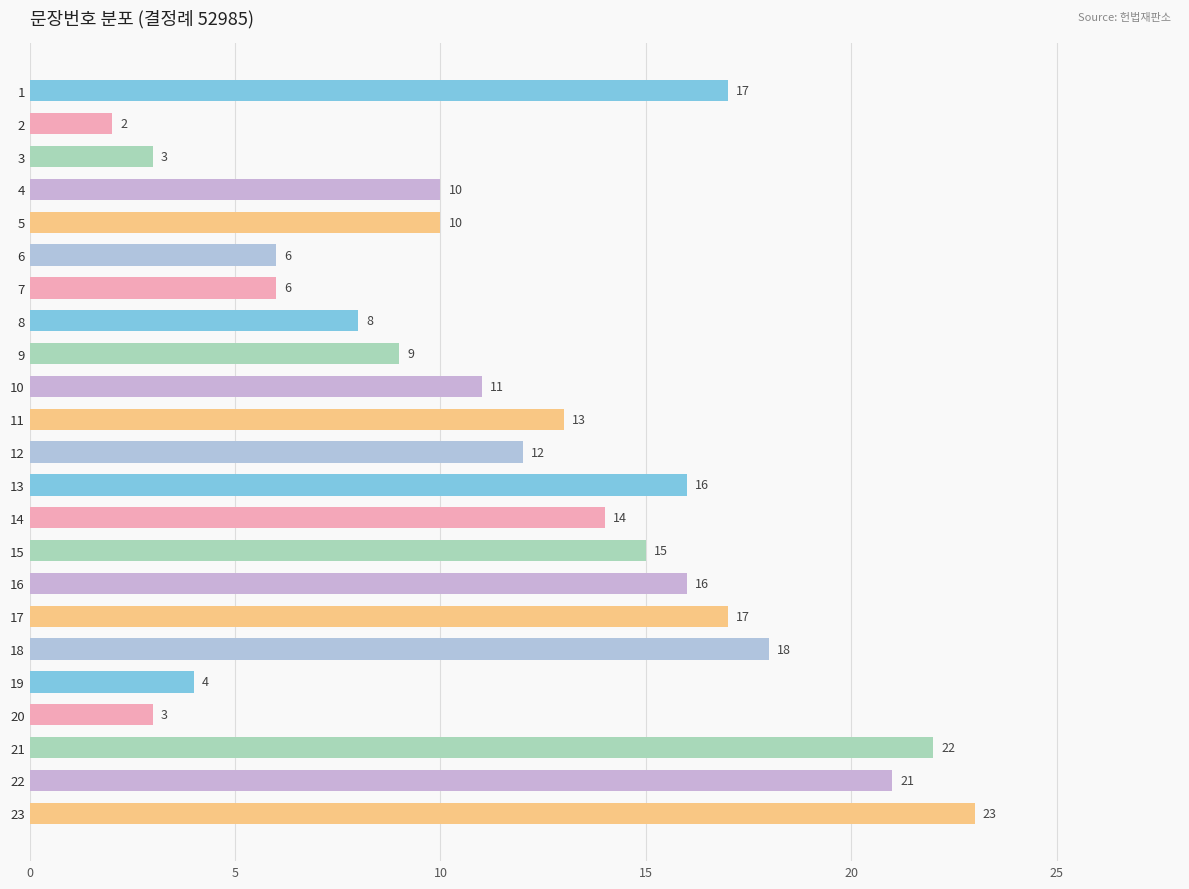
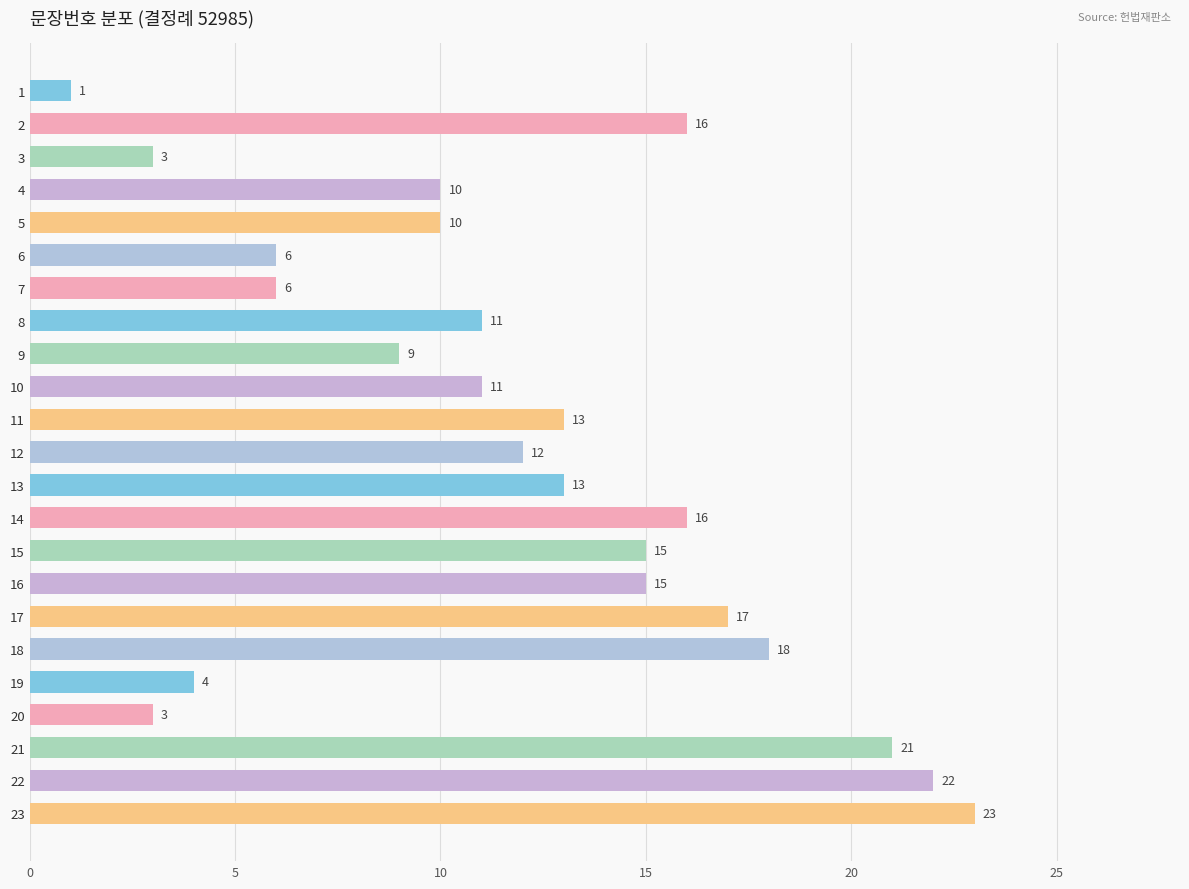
  {
-   "1": 17,
-   "2": 2,
+   "1": 1,
+   "2": 16,
    "3": 3,
    "4": 10,
    "5": 10,
    "6": 6,
    "7": 6,
-   "8": 8,
+   "8": 11,
    "9": 9,
    "10": 11,
    "11": 13,
    "12": 12,
-   "13": 16,
-   "14": 14,
+   "13": 13,
+   "14": 16,
    "15": 15,
-   "16": 16,
+   "16": 15,
    "17": 17,
    "18": 18,
    "19": 4,
    "20": 3,
-   "21": 22,
-   "22": 21,
+   "21": 21,
+   "22": 22,
    "23": 23
  }
